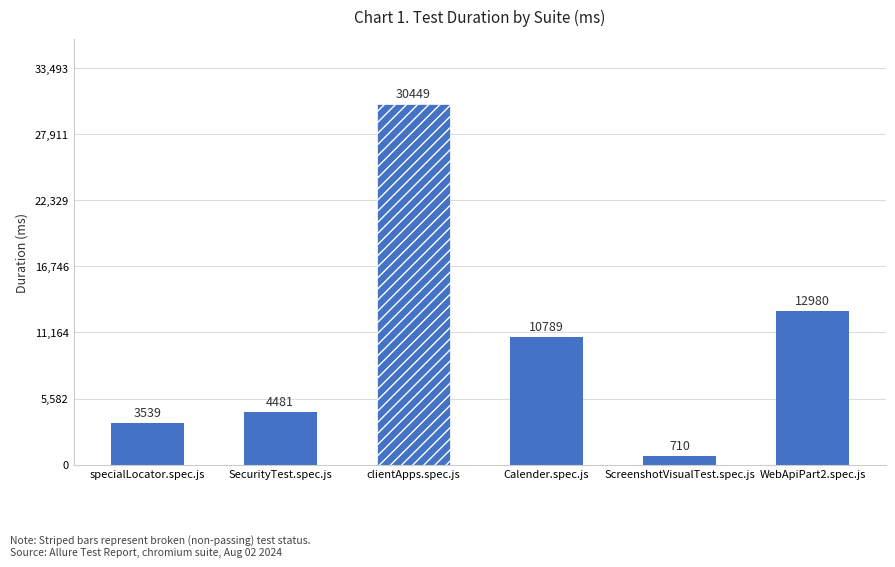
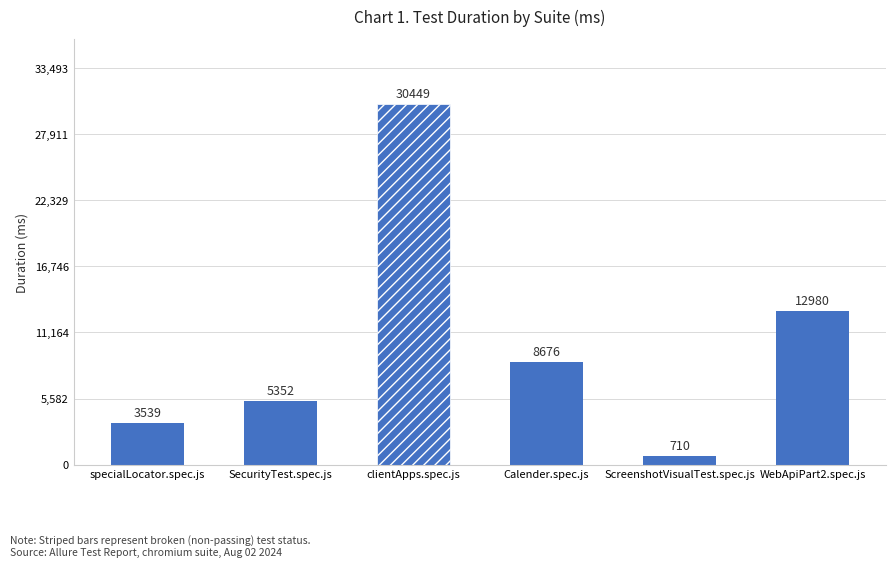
  {
    "specialLocator.spec.js": 3539,
-   "SecurityTest.spec.js": 4481,
+   "SecurityTest.spec.js": 5352,
    "clientApps.spec.js": 30449,
-   "Calender.spec.js": 10789,
+   "Calender.spec.js": 8676,
    "ScreenshotVisualTest.spec.js": 710,
    "WebApiPart2.spec.js": 12980
  }
